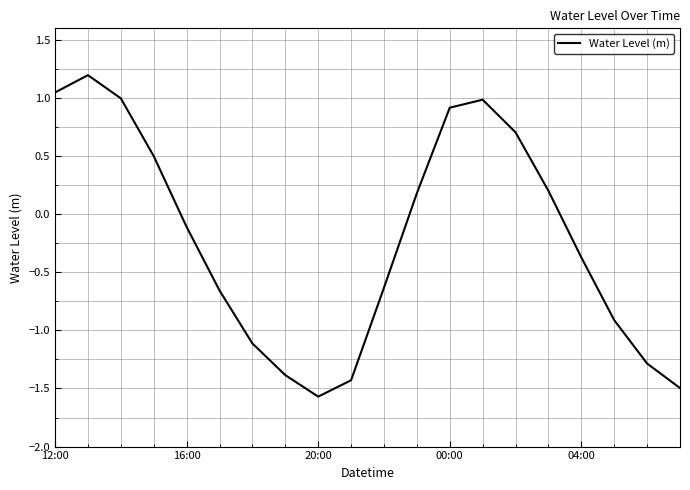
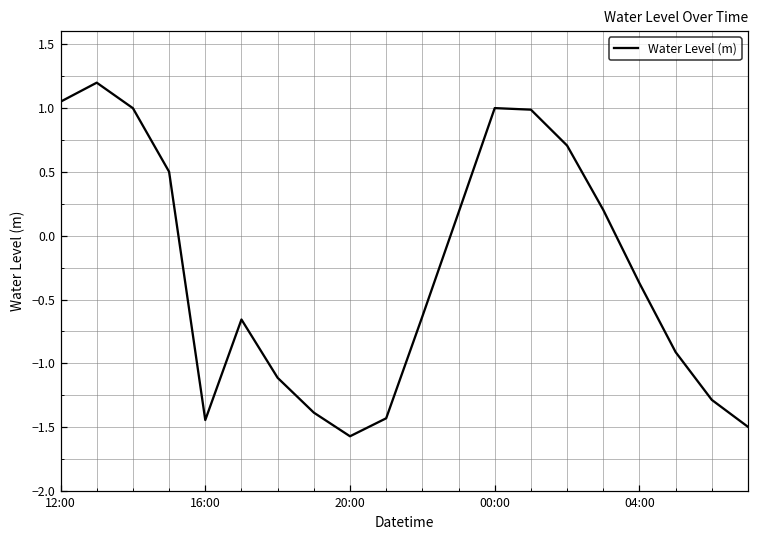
  {
    "12:00": 1.05,
-   "16:00": -0.11,
+   "16:00": -1.44,
    "20:00": -1.57,
-   "00:00": 0.92,
+   "00:00": 1.00,
    "04:00": -0.37
  }
